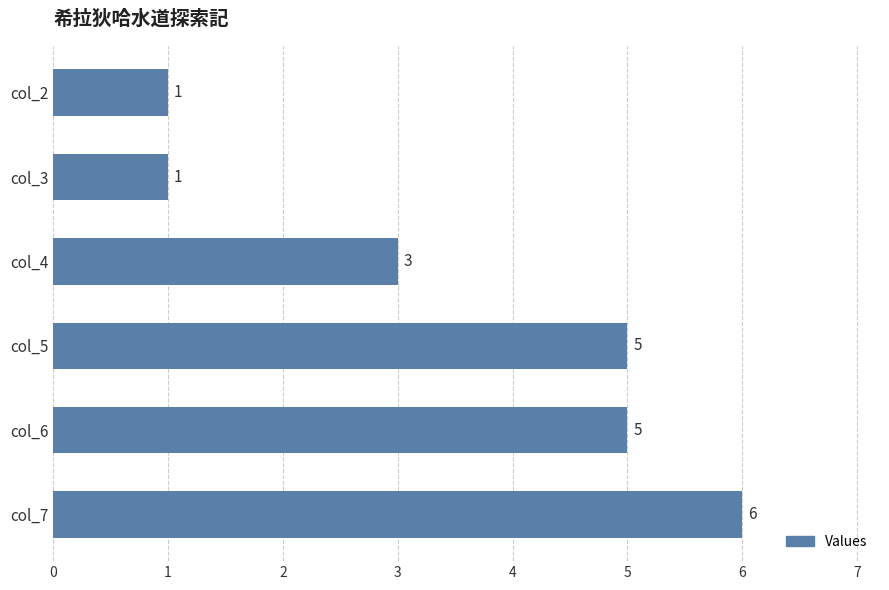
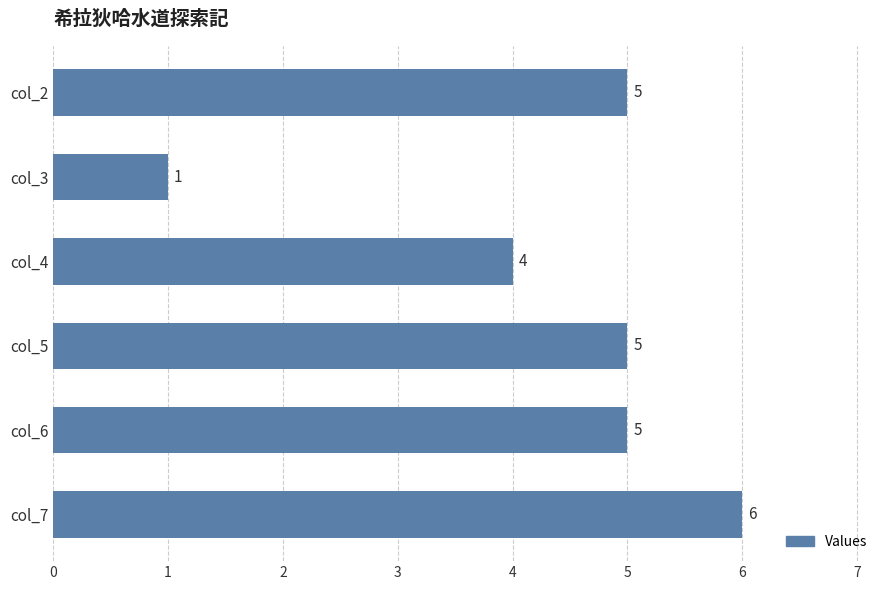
  {
-   "col_2": 1,
+   "col_2": 5,
    "col_3": 1,
-   "col_4": 3,
+   "col_4": 4,
    "col_5": 5,
    "col_6": 5,
    "col_7": 6
  }
